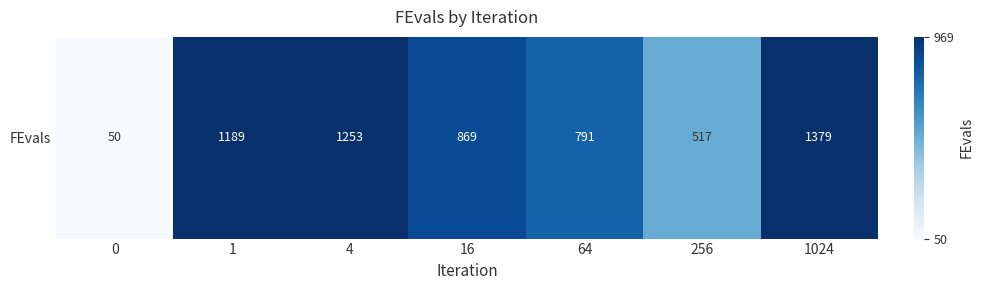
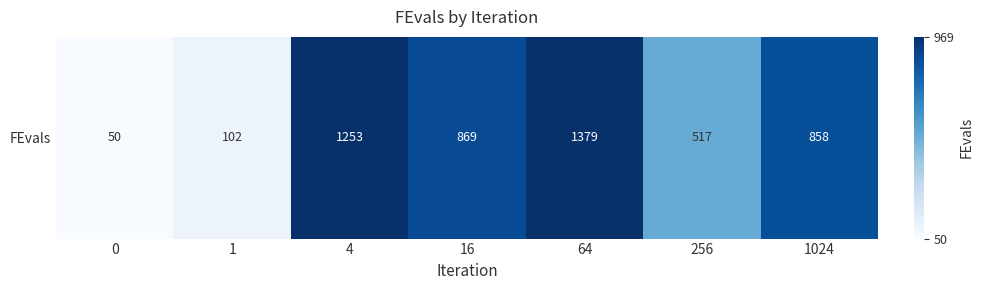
  {
    "FEvals": {
      "0": 50,
-     "1": 1189,
+     "1": 102,
      "4": 1253,
      "16": 869,
-     "64": 791,
+     "64": 1379,
      "256": 517,
-     "1024": 1379
+     "1024": 858
    }
  }
